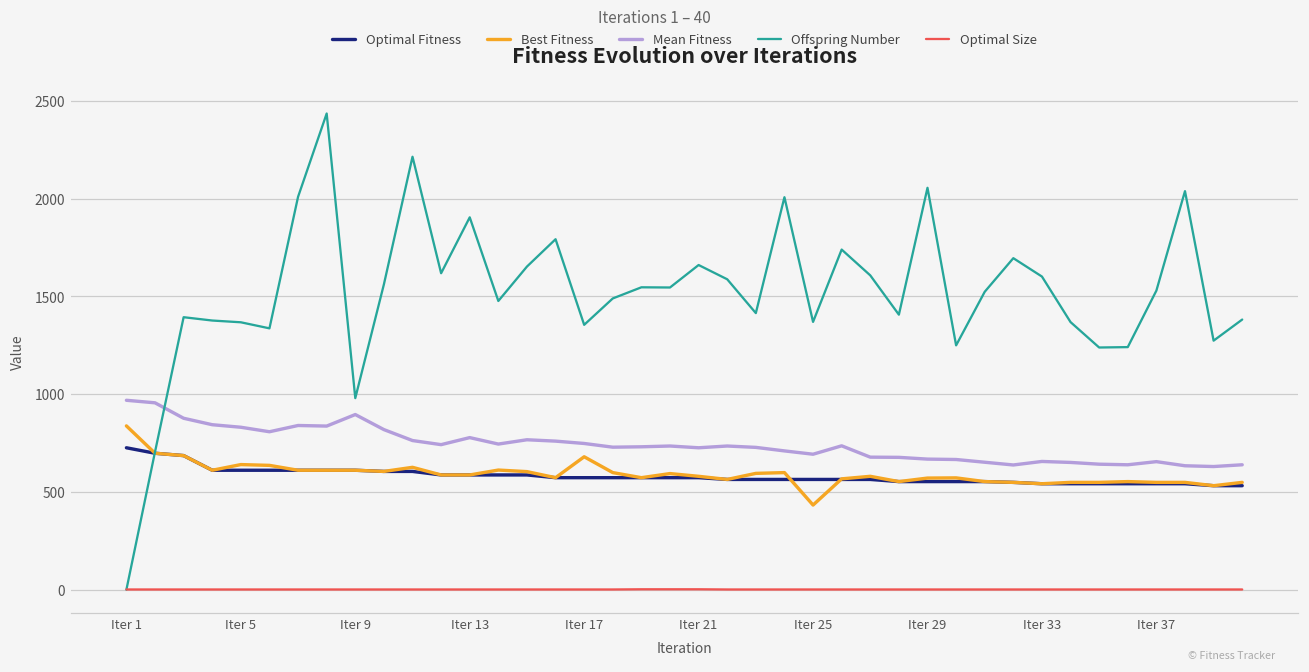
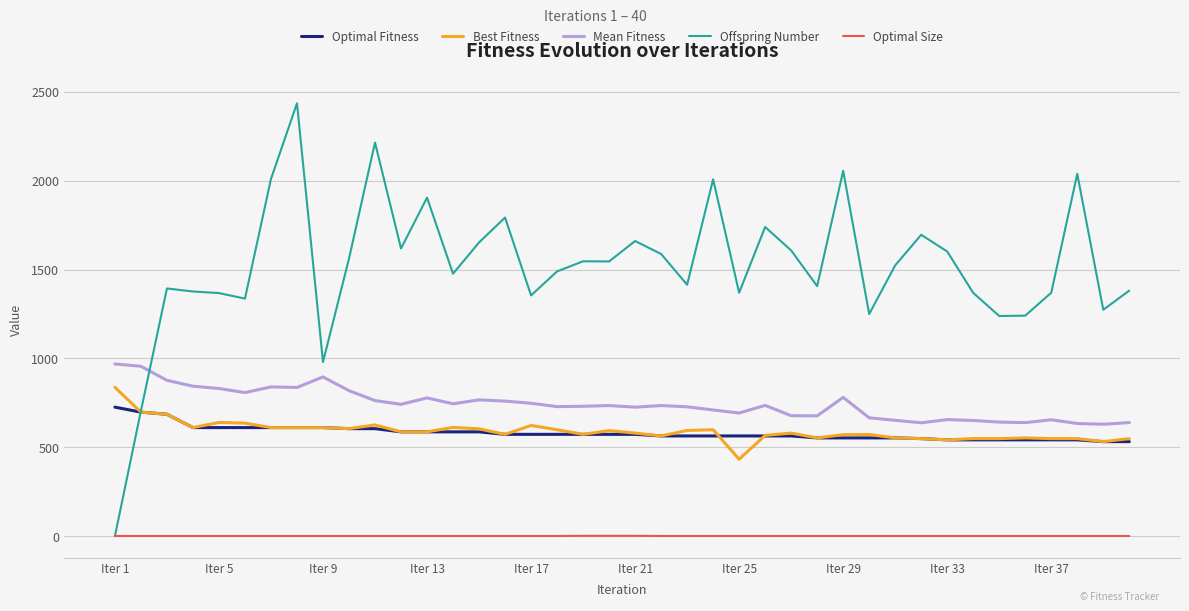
  {
    "Optimal Fitness": {
      "Iter 1": 730,
      "Iter 5": 610,
      "Iter 17": 570,
      "Iter 25": 560,
      "Iter 29": 550
    },
    "Best Fitness": {
      "Iter 1": 840,
      "Iter 5": 640,
-     "Iter 17": 680,
+     "Iter 17": 620,
      "Iter 25": 430,
      "Iter 29": 570
    },
    "Mean Fitness": {
      "Iter 1": 970,
      "Iter 5": 830,
      "Iter 9": 900,
      "Iter 13": 780,
      "Iter 17": 750,
      "Iter 21": 730,
      "Iter 25": 690,
-     "Iter 29": 670,
+     "Iter 29": 780,
      "Iter 33": 660,
      "Iter 37": 660
    },
    "Offspring Number": {
      "Iter 5": 1370,
      "Iter 9": 980,
      "Iter 13": 1910,
      "Iter 17": 1360,
      "Iter 21": 1660,
      "Iter 25": 1370,
      "Iter 29": 2060,
      "Iter 33": 1600,
-     "Iter 37": 1530
+     "Iter 37": 1370
    },
    "Optimal Size": {
      "Iter 5": 0,
      "Iter 9": 0,
      "Iter 13": 0,
      "Iter 17": 0,
      "Iter 21": 0,
      "Iter 25": 0,
      "Iter 29": 0,
      "Iter 33": 0,
      "Iter 37": 0
    }
  }
